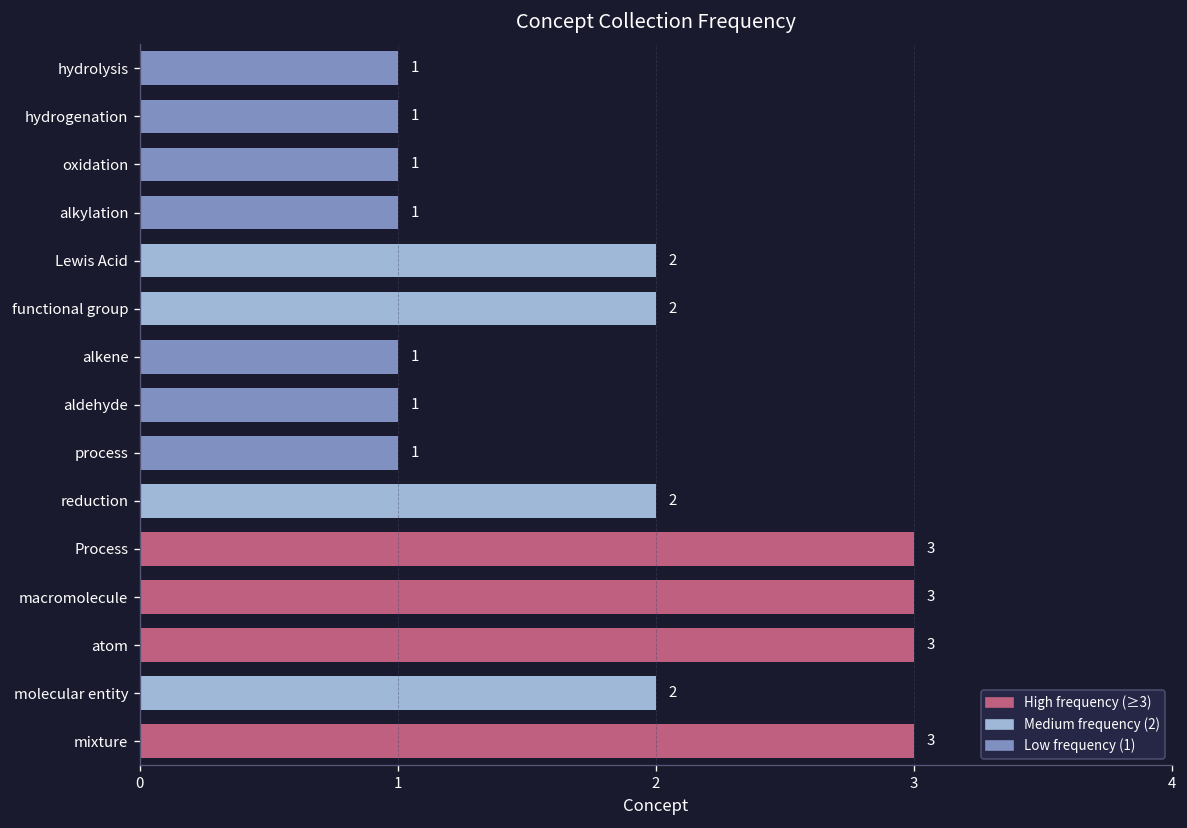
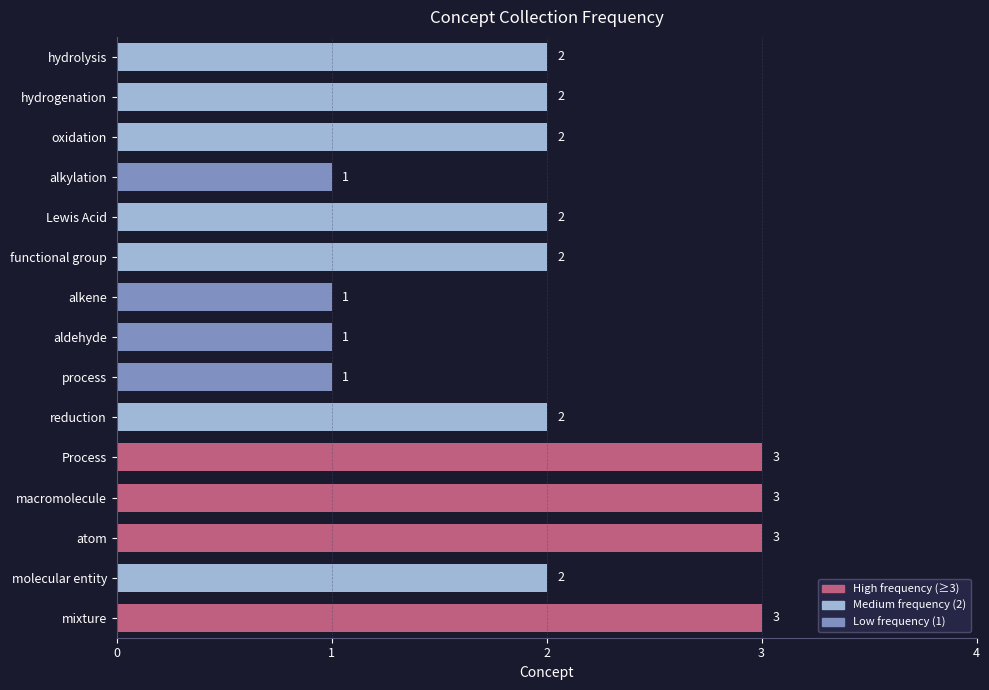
  {
-   "hydrolysis": 1,
-   "hydrogenation": 1,
-   "oxidation": 1,
+   "hydrolysis": 2,
+   "hydrogenation": 2,
+   "oxidation": 2,
    "alkylation": 1,
    "Lewis Acid": 2,
    "functional group": 2,
    "alkene": 1,
    "aldehyde": 1,
    "process": 1,
    "reduction": 2,
    "Process": 3,
    "macromolecule": 3,
    "atom": 3,
    "molecular entity": 2,
    "mixture": 3
  }
